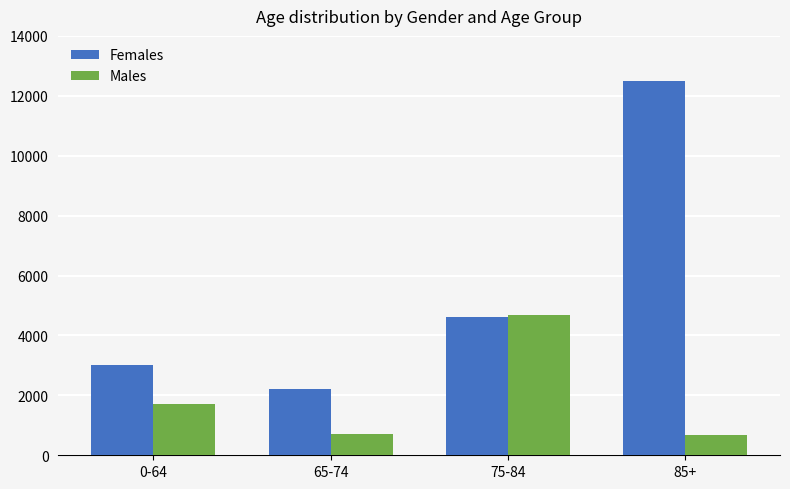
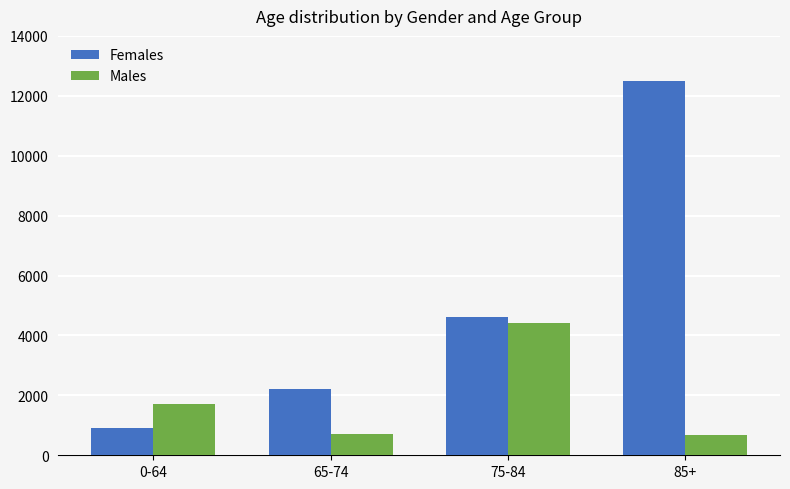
  {
    "Females": {
-     "0-64": 3000,
+     "0-64": 900,
      "65-74": 2200,
      "75-84": 4600,
      "85+": 12500
    },
    "Males": {
      "0-64": 1700,
      "65-74": 700,
-     "75-84": 4700,
+     "75-84": 4400,
      "85+": 700
    }
  }
